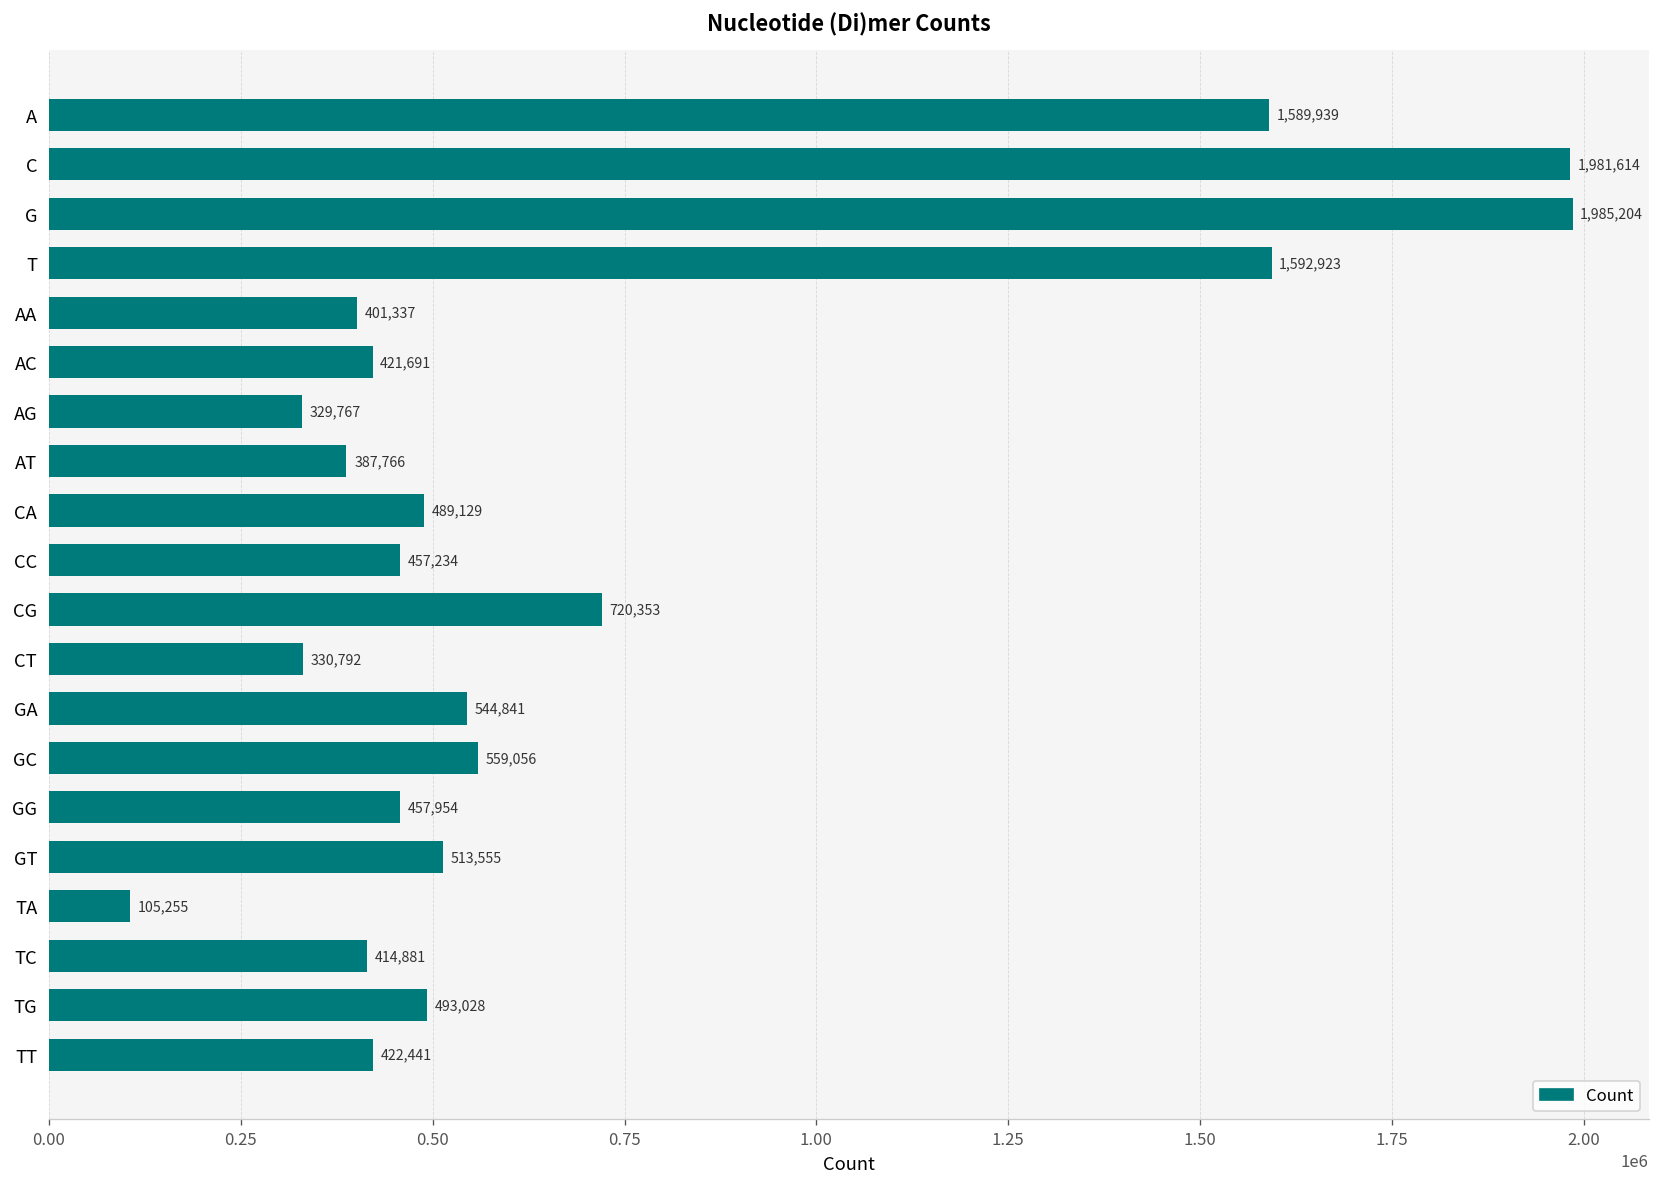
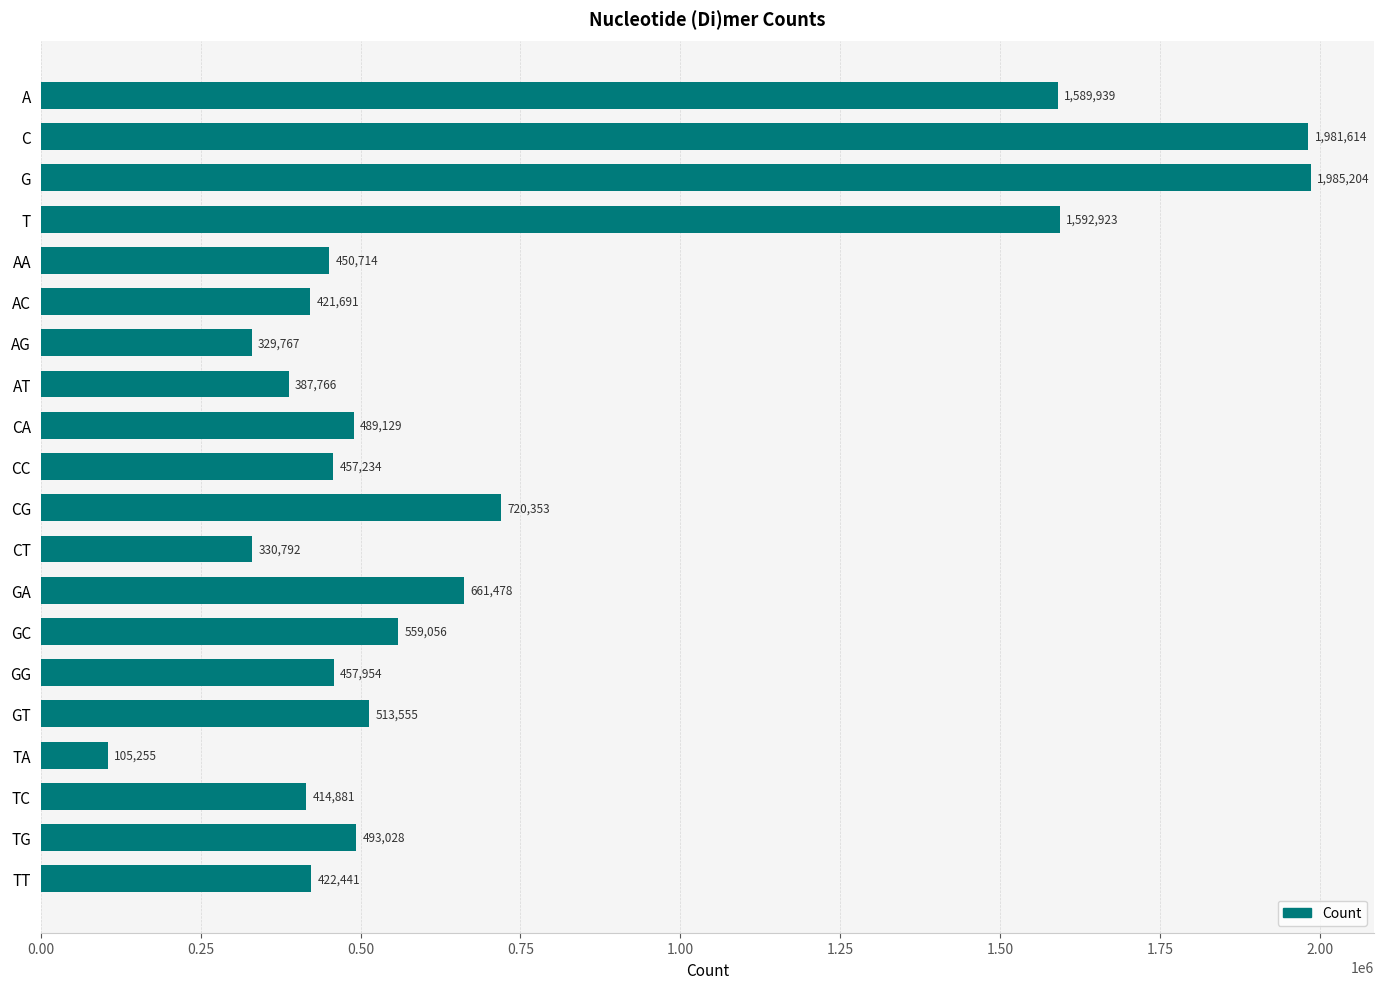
  {
    "A": "1,589,939",
    "C": "1,981,614",
    "G": "1,985,204",
    "T": "1,592,923",
-   "AA": "401,337",
+   "AA": "450,714",
    "AC": "421,691",
    "AG": "329,767",
    "AT": "387,766",
    "CA": "489,129",
    "CC": "457,234",
    "CG": "720,353",
    "CT": "330,792",
-   "GA": "544,841",
+   "GA": "661,478",
    "GC": "559,056",
    "GG": "457,954",
    "GT": "513,555",
    "TA": "105,255",
    "TC": "414,881",
    "TG": "493,028",
    "TT": "422,441"
  }
